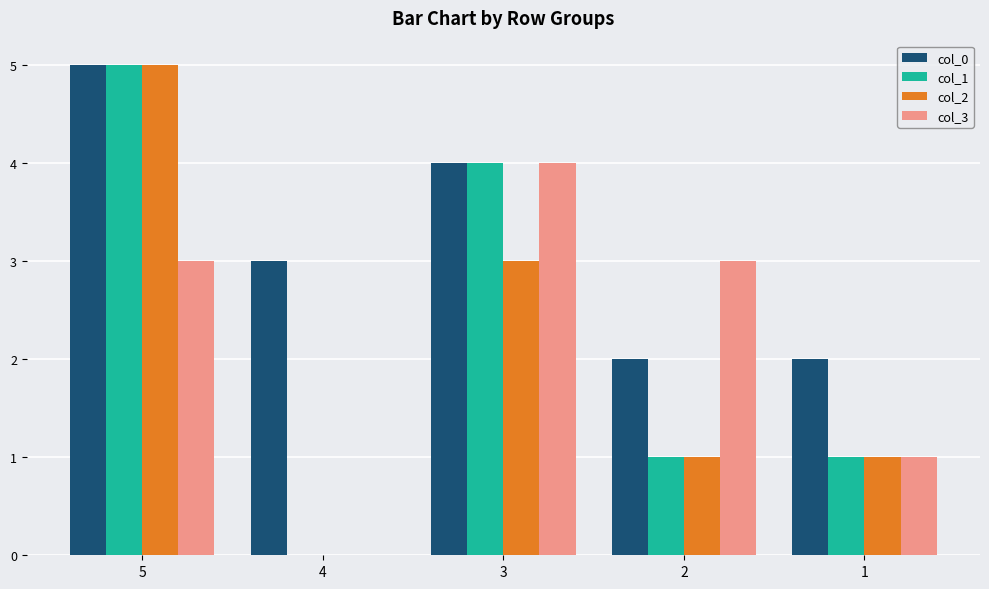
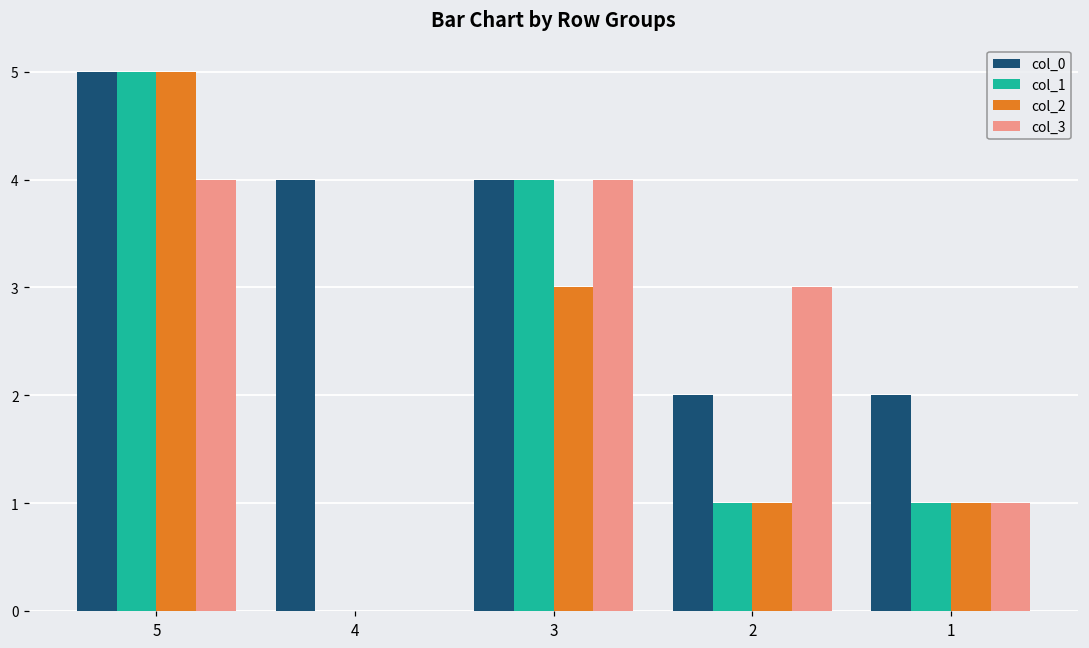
  {
    "col_0": {
      "5": 5,
-     "4": 3,
+     "4": 4,
      "3": 4,
      "2": 2,
      "1": 2
    },
    "col_1": {
      "5": 5,
      "4": 0,
      "3": 4,
      "2": 1,
      "1": 1
    },
    "col_2": {
      "5": 5,
      "4": 0,
      "3": 3,
      "2": 1,
      "1": 1
    },
    "col_3": {
-     "5": 3,
+     "5": 4,
      "4": 0,
      "3": 4,
      "2": 3,
      "1": 1
    }
  }
